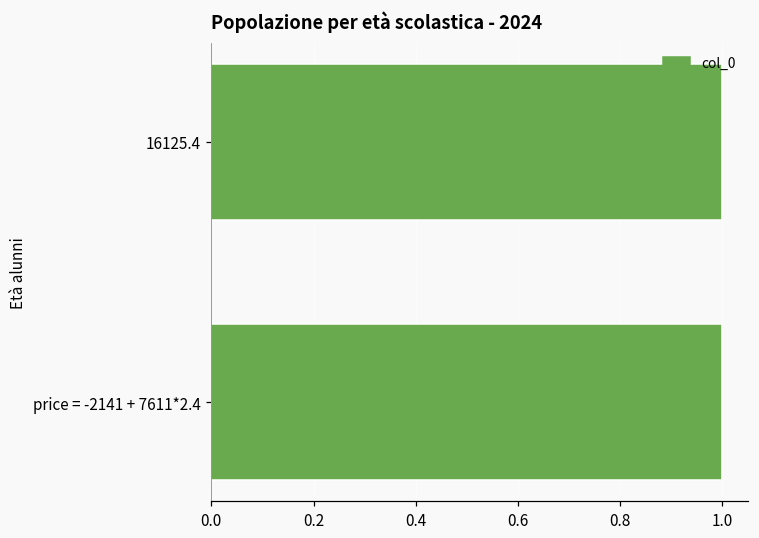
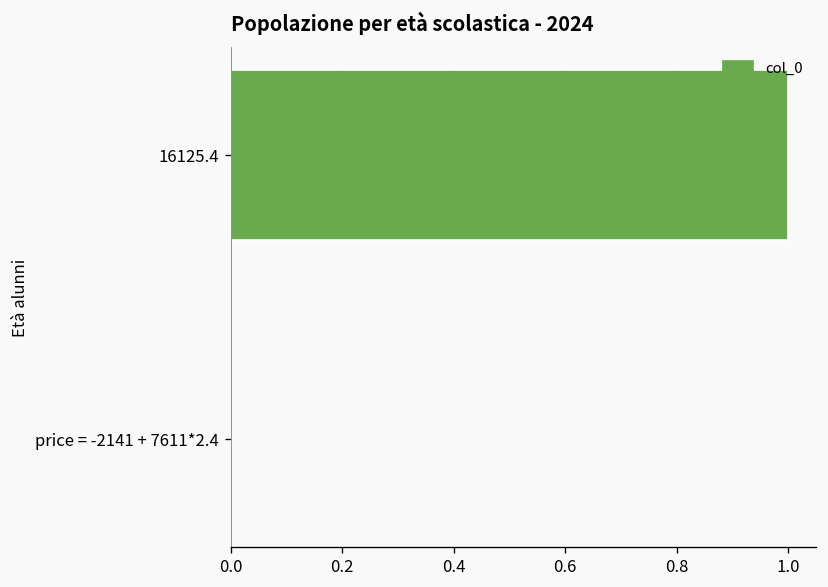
  {
    "16125.4": 1,
-   "price = -2141 + 7611*2.4": 1
+   "price = -2141 + 7611*2.4": 0
  }
